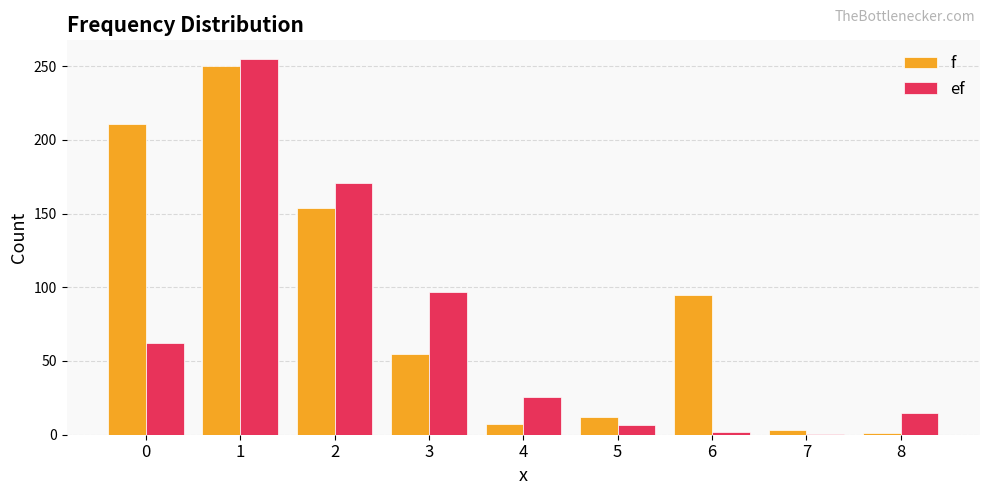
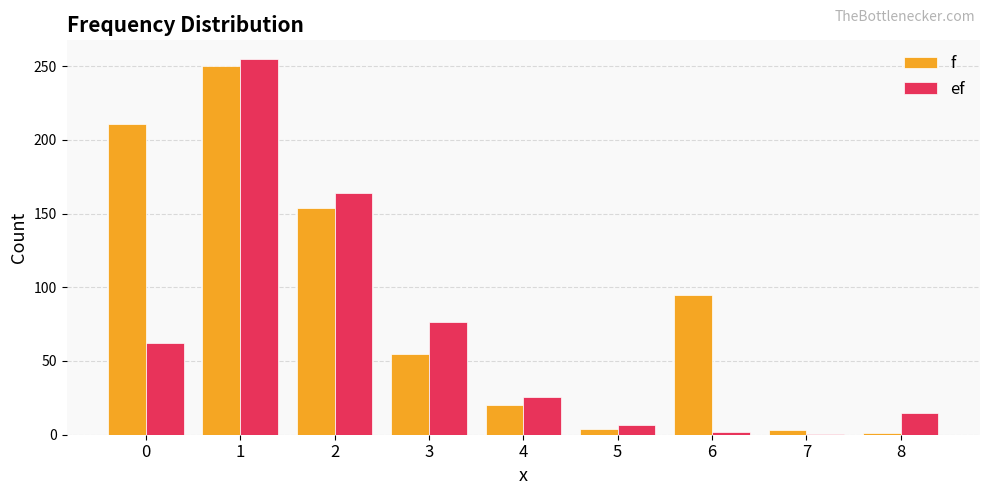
  {
    "f": {
      "0": 211,
      "1": 250,
      "2": 154,
      "3": 55,
-     "4": 7,
-     "5": 12,
+     "4": 20,
+     "5": 4,
      "6": 95,
      "7": 3
    },
    "ef": {
      "0": 62,
      "1": 255,
-     "2": 171,
-     "3": 97,
+     "2": 164,
+     "3": 76,
      "4": 26,
      "5": 7,
      "8": 15
    }
  }
